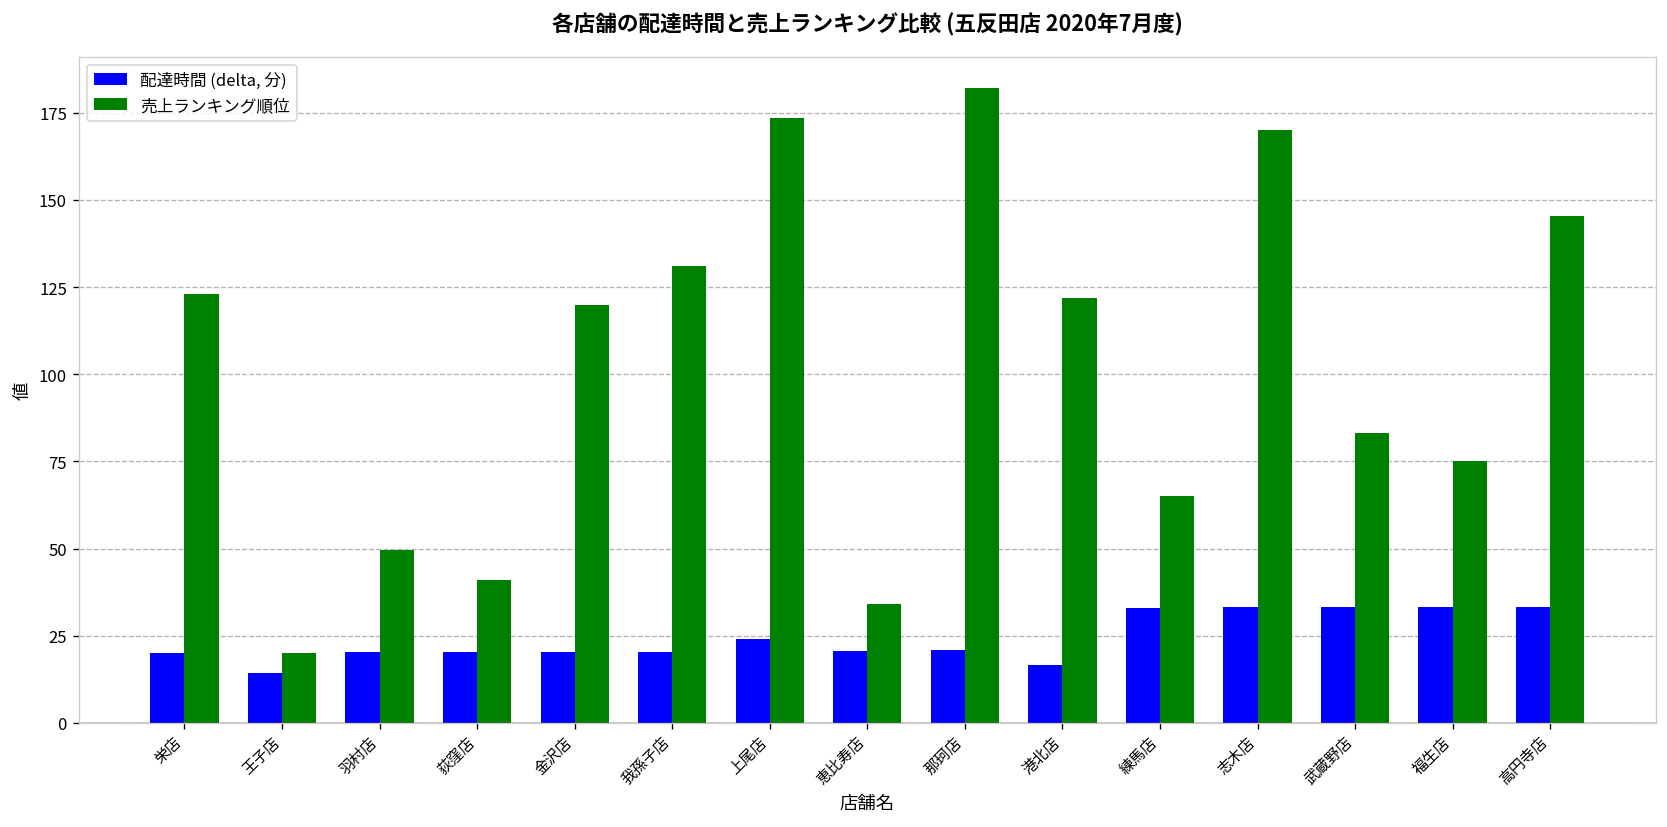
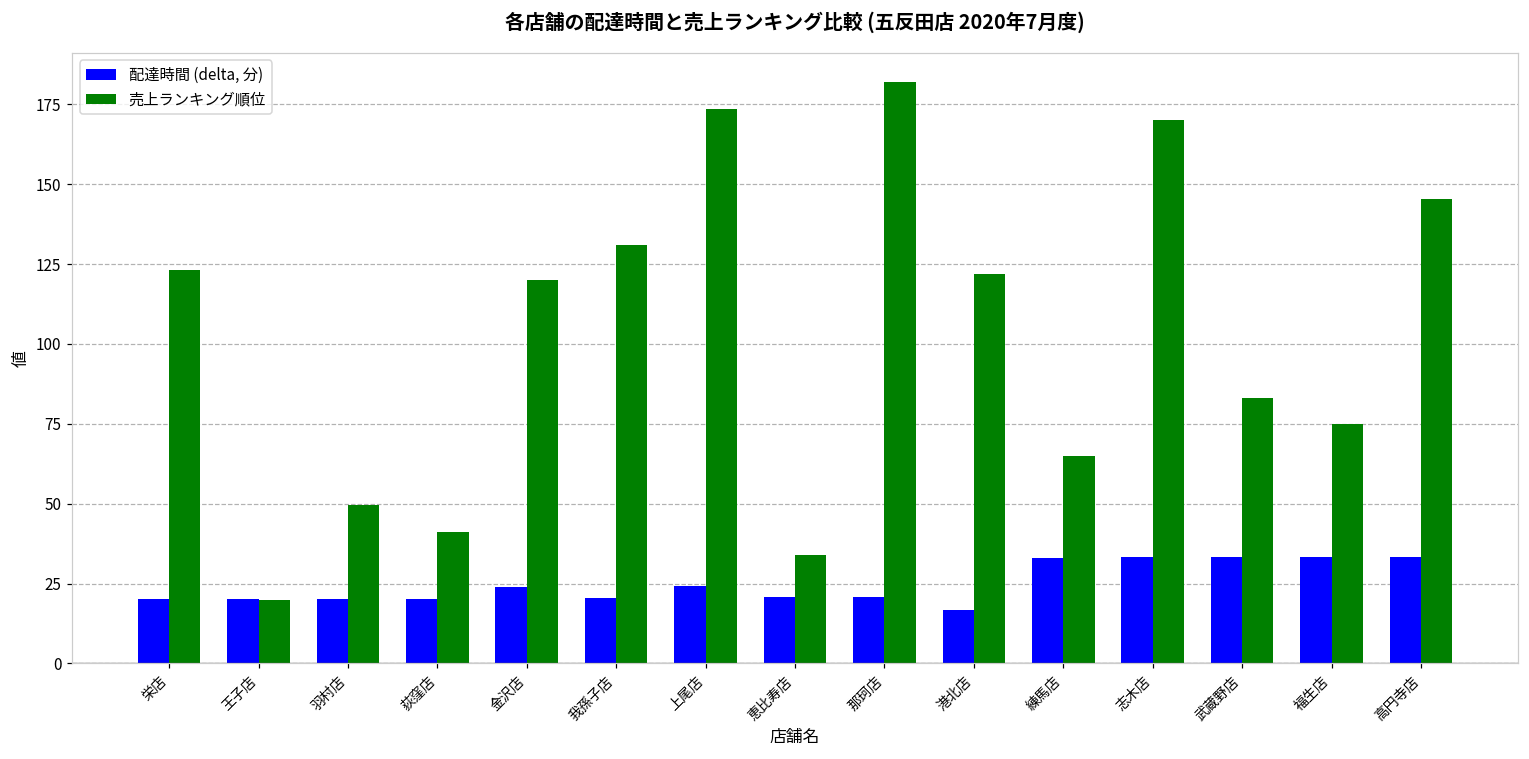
  {
    "配達時間 (delta, 分)": {
      "栄店": 20,
-     "王子店": 14,
+     "王子店": 20,
      "羽村店": 20,
      "荻窪店": 20,
-     "金沢店": 20,
+     "金沢店": 24,
      "我孫子店": 20,
      "上尾店": 24,
      "恵比寿店": 21,
      "那珂店": 21,
      "港北店": 17,
      "練馬店": 33,
      "志木店": 33,
      "武蔵野店": 33,
      "福生店": 33,
      "高円寺店": 33
    },
    "売上ランキング順位": {
      "栄店": 123,
      "王子店": 20,
      "羽村店": 50,
      "荻窪店": 41,
      "金沢店": 120,
      "我孫子店": 131,
      "上尾店": 173,
      "恵比寿店": 34,
      "那珂店": 182,
      "港北店": 122,
      "練馬店": 65,
      "志木店": 170,
      "武蔵野店": 83,
      "福生店": 75,
      "高円寺店": 145
    }
  }
